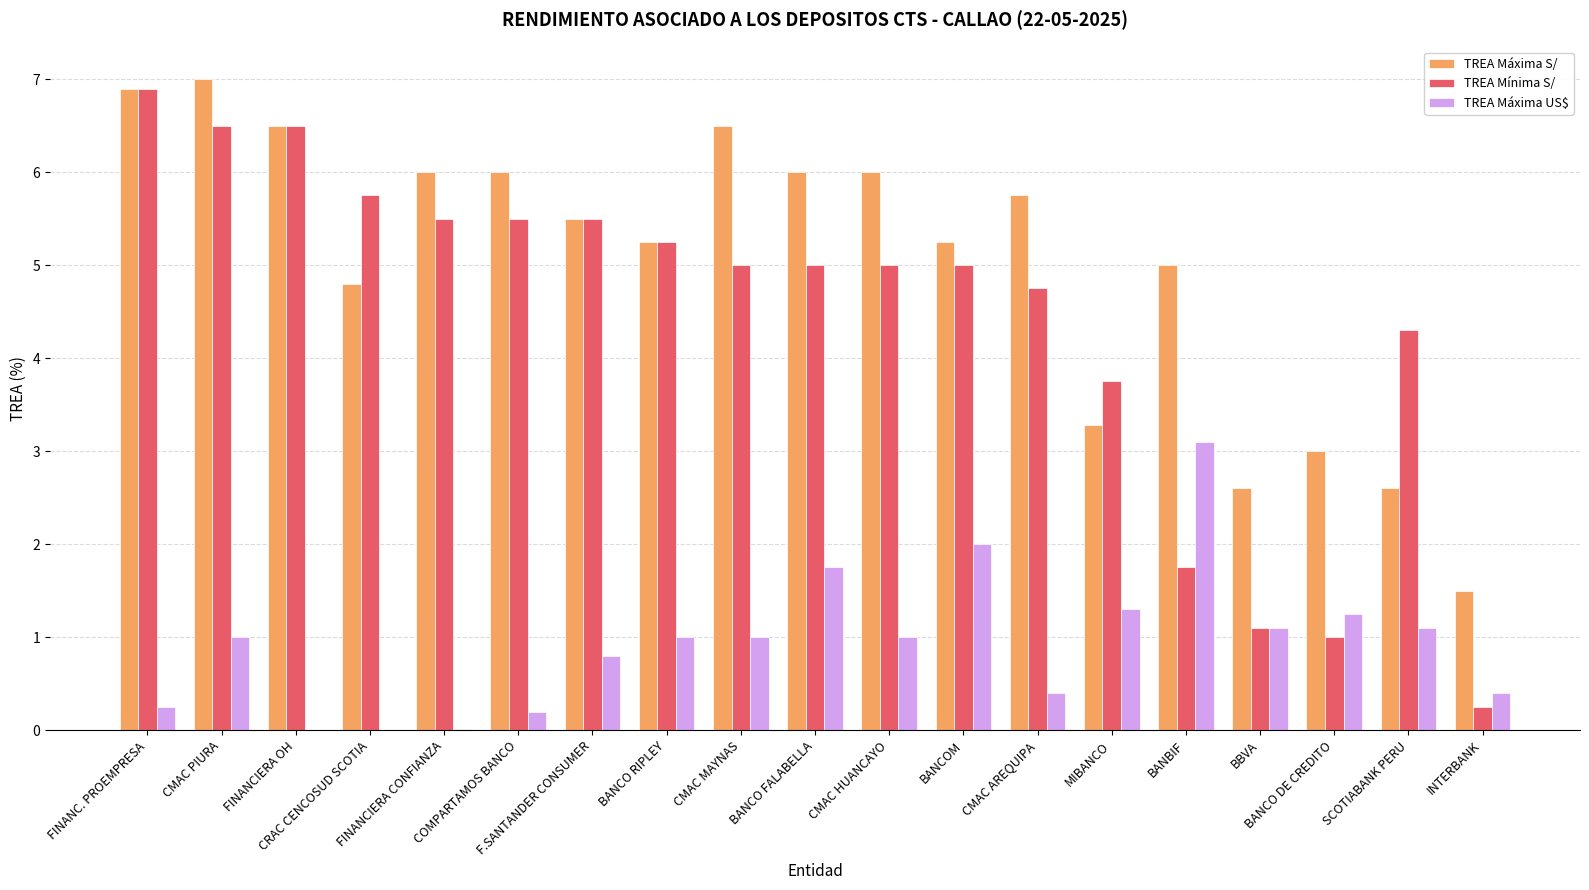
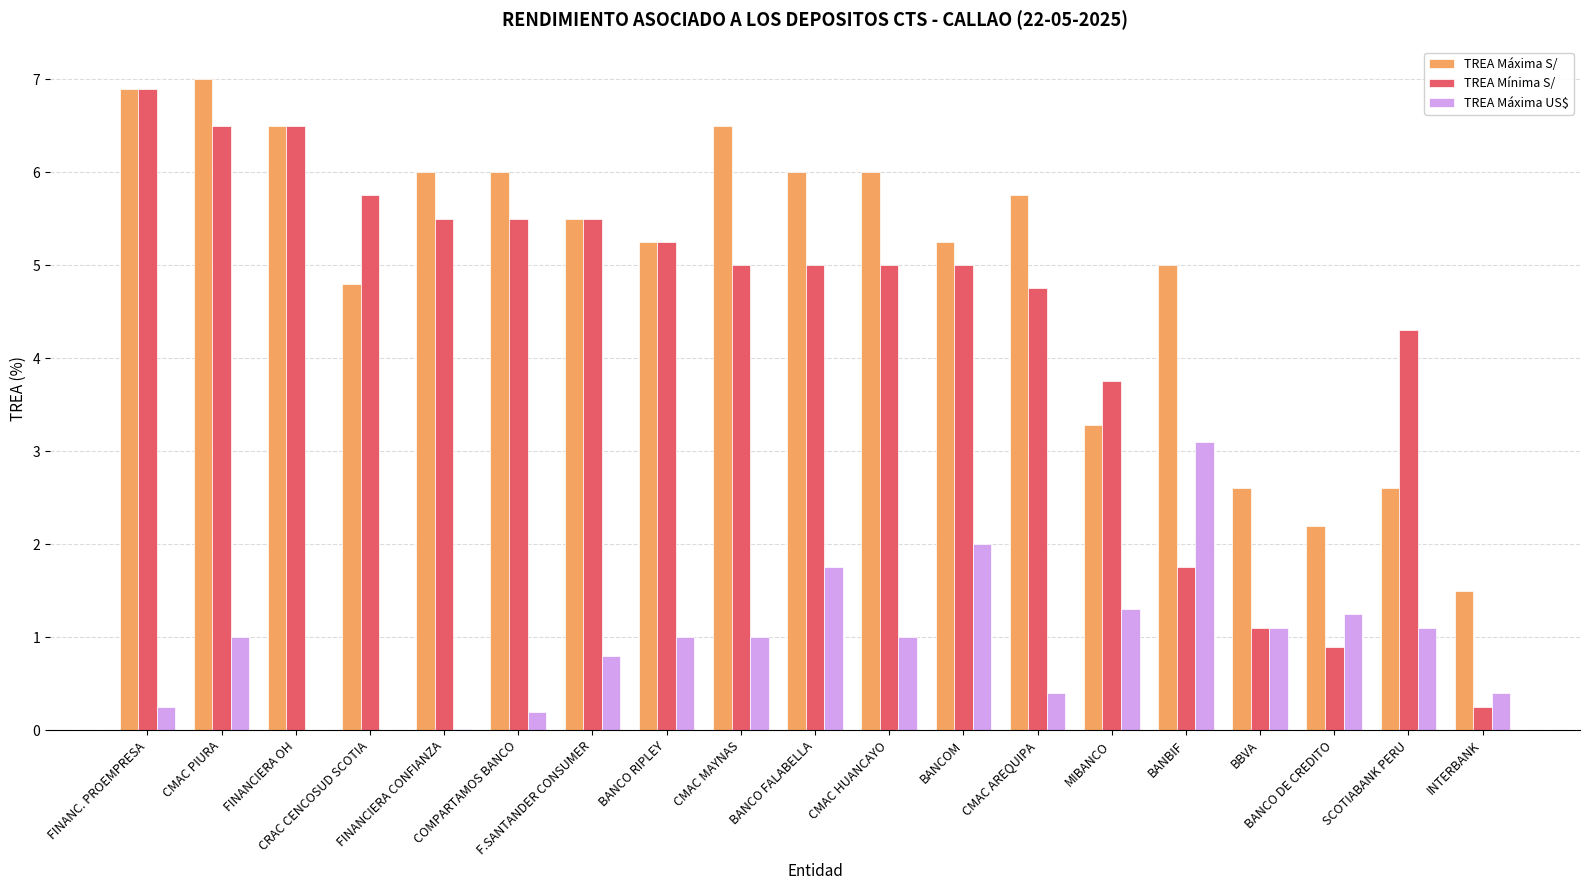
  {
    "TREA Máxima S/": {
      "FINANC. PROEMPRESA": 6.9,
      "CMAC PIURA": 7.0,
      "FINANCIERA OH": 6.5,
      "CRAC CENCOSUD SCOTIA": 4.8,
      "FINANCIERA CONFIANZA": 6.0,
      "COMPARTAMOS BANCO": 6.0,
      "F.SANTANDER CONSUMER": 5.5,
      "BANCO RIPLEY": 5.3,
      "CMAC MAYNAS": 6.5,
      "BANCO FALABELLA": 6.0,
      "CMAC HUANCAYO": 6.0,
      "BANCOM": 5.3,
      "CMAC AREQUIPA": 5.8,
      "MIBANCO": 3.3,
      "BANBIF": 5.0,
      "BBVA": 2.6,
-     "BANCO DE CREDITO": 3.0,
+     "BANCO DE CREDITO": 2.2,
      "SCOTIABANK PERU": 2.6,
      "INTERBANK": 1.5
    },
    "TREA Mínima S/": {
      "FINANC. PROEMPRESA": 6.9,
      "CMAC PIURA": 6.5,
      "FINANCIERA OH": 6.5,
      "CRAC CENCOSUD SCOTIA": 5.8,
      "FINANCIERA CONFIANZA": 5.5,
      "COMPARTAMOS BANCO": 5.5,
      "F.SANTANDER CONSUMER": 5.5,
      "BANCO RIPLEY": 5.3,
      "CMAC MAYNAS": 5.0,
      "BANCO FALABELLA": 5.0,
      "CMAC HUANCAYO": 5.0,
      "BANCOM": 5.0,
      "CMAC AREQUIPA": 4.8,
      "MIBANCO": 3.8,
      "BANBIF": 1.8,
      "BBVA": 1.1,
-     "BANCO DE CREDITO": 1.0,
+     "BANCO DE CREDITO": 0.9,
      "SCOTIABANK PERU": 4.3,
      "INTERBANK": 0.3
    },
    "TREA Máxima US$": {
      "FINANC. PROEMPRESA": 0.3,
      "CMAC PIURA": 1.0,
      "FINANCIERA OH": 0.0,
      "CRAC CENCOSUD SCOTIA": 0.0,
      "COMPARTAMOS BANCO": 0.2,
      "F.SANTANDER CONSUMER": 0.8,
      "BANCO RIPLEY": 1.0,
      "CMAC MAYNAS": 1.0,
      "BANCO FALABELLA": 1.8,
      "CMAC HUANCAYO": 1.0,
      "BANCOM": 2.0,
      "CMAC AREQUIPA": 0.4,
      "MIBANCO": 1.3,
      "BANBIF": 3.1,
      "BBVA": 1.1,
      "BANCO DE CREDITO": 1.3,
      "SCOTIABANK PERU": 1.1,
      "INTERBANK": 0.4
    }
  }
